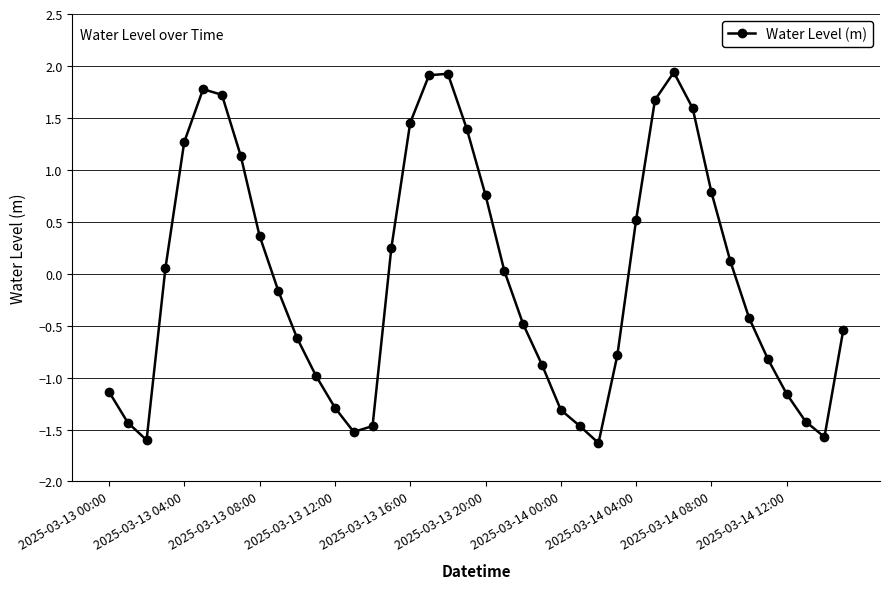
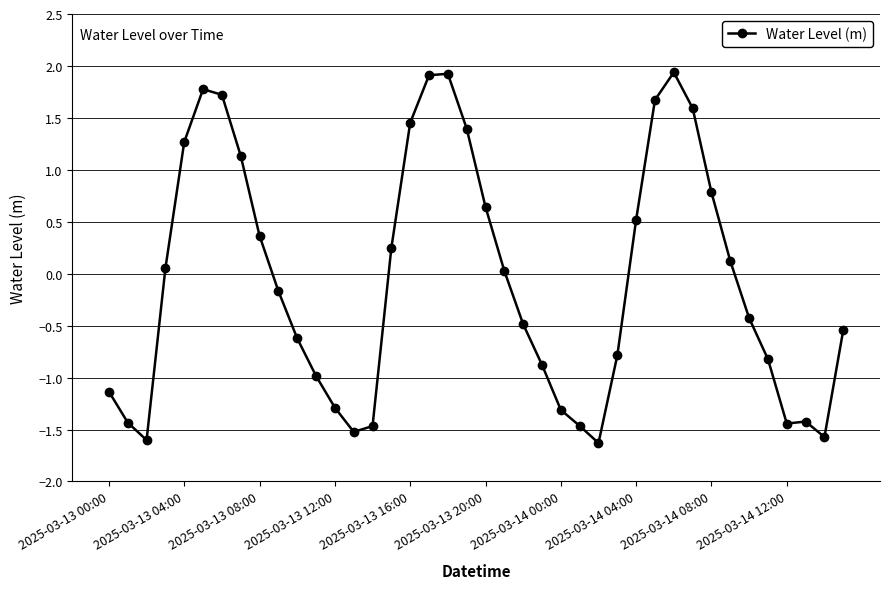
  {
    "2025-03-13 00:00": -1.14,
    "2025-03-13 04:00": 1.27,
    "2025-03-13 08:00": 0.36,
    "2025-03-13 12:00": -1.29,
    "2025-03-13 16:00": 1.45,
-   "2025-03-13 20:00": 0.76,
+   "2025-03-13 20:00": 0.64,
    "2025-03-14 00:00": -1.31,
    "2025-03-14 04:00": 0.52,
    "2025-03-14 08:00": 0.78,
-   "2025-03-14 12:00": -1.16
+   "2025-03-14 12:00": -1.44
  }
